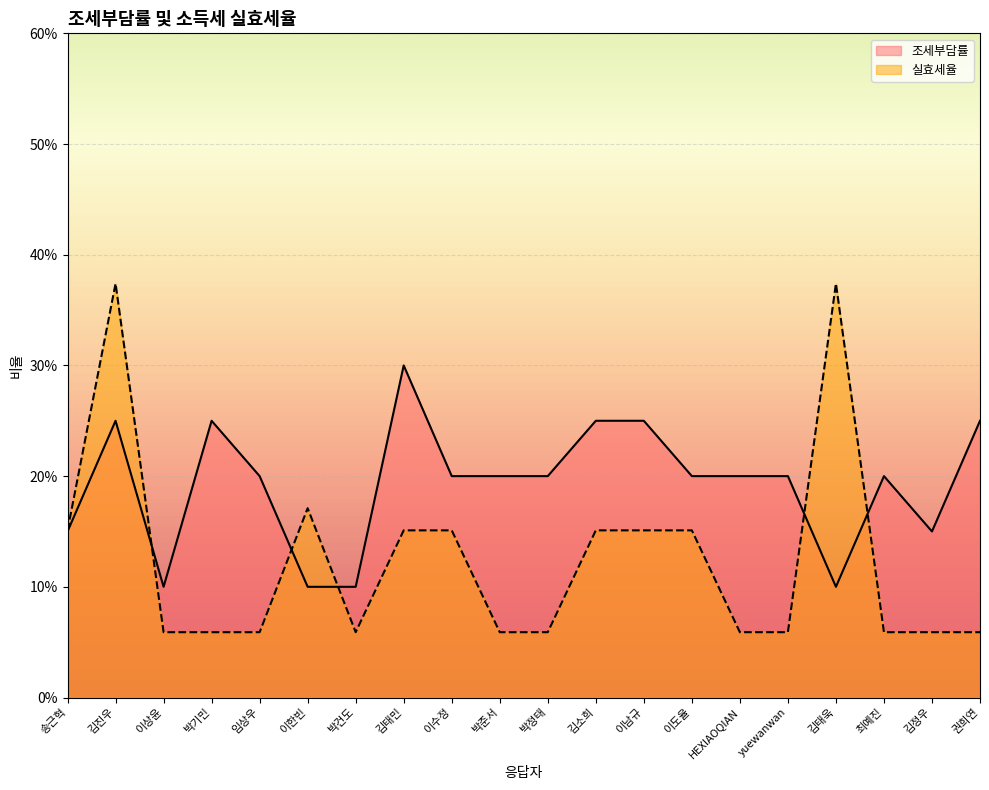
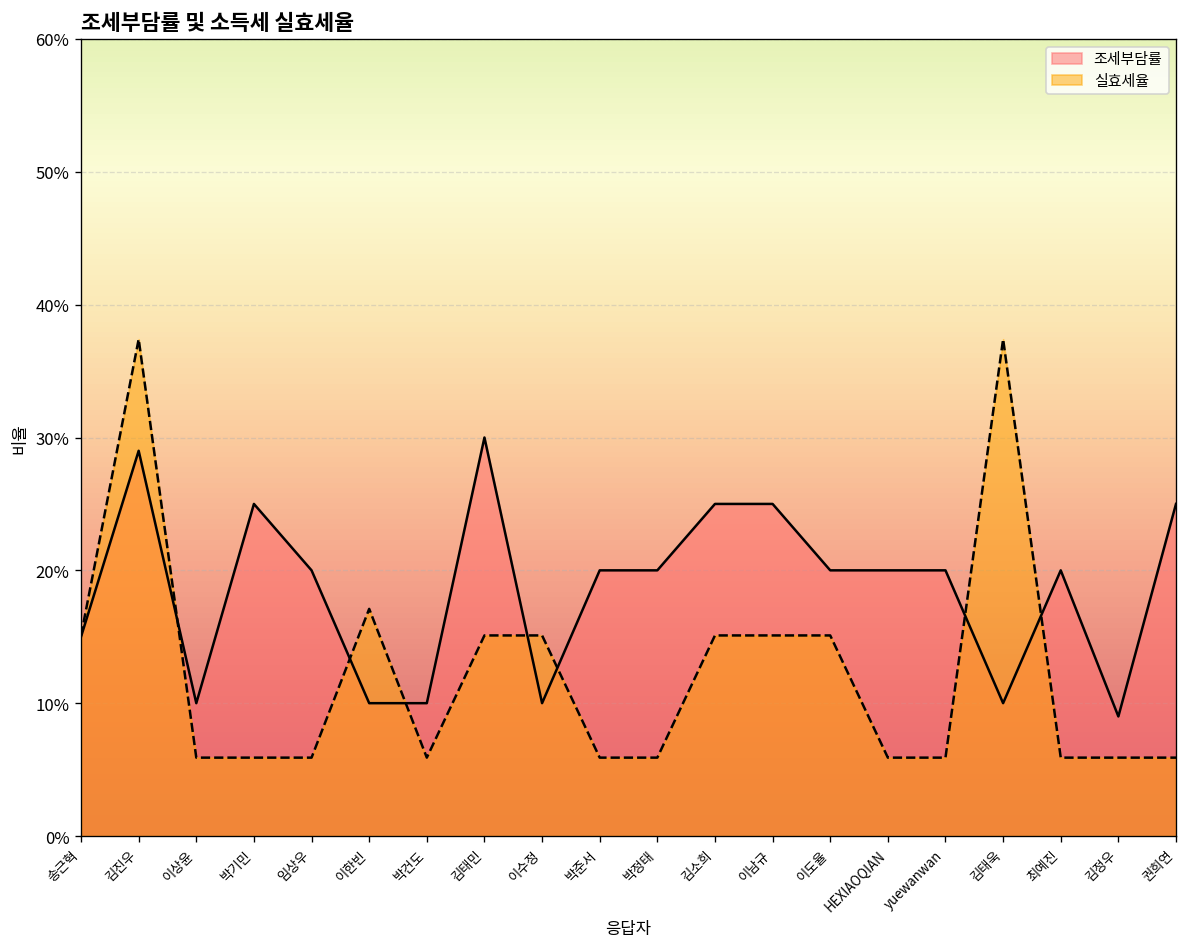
  {
    "조세부담률": {
-     "김진우": "25.0%",
+     "김진우": "29.0%",
      "이상윤": "10.0%",
      "박기민": "25.0%",
      "임상우": "20.0%",
      "이한빈": "10.0%",
      "박건도": "10.0%",
      "김태민": "30.0%",
-     "이수정": "20.0%",
+     "이수정": "10.0%",
      "박준서": "20.0%",
      "박정태": "20.0%",
      "김소희": "25.0%",
      "이남규": "25.0%",
      "이도율": "20.0%",
      "HEXIAOQIAN": "20.0%",
      "yuewanwan": "20.0%",
      "김태욱": "10.0%",
      "최예진": "20.0%",
-     "김정우": "15.0%",
+     "김정우": "9.0%",
      "권희연": "25.0%"
    },
    "실효세율": {
      "김진우": "37.4%",
      "이상윤": "5.9%",
      "박기민": "5.9%",
      "임상우": "5.9%",
      "이한빈": "17.1%",
      "박건도": "5.9%",
      "김태민": "15.1%",
      "이수정": "15.1%",
      "박준서": "5.9%",
      "박정태": "5.9%",
      "김소희": "15.1%",
      "이남규": "15.1%",
      "이도율": "15.1%",
      "HEXIAOQIAN": "5.9%",
      "yuewanwan": "5.9%",
      "김태욱": "37.4%",
      "최예진": "5.9%",
      "김정우": "5.9%",
      "권희연": "5.9%"
    }
  }
